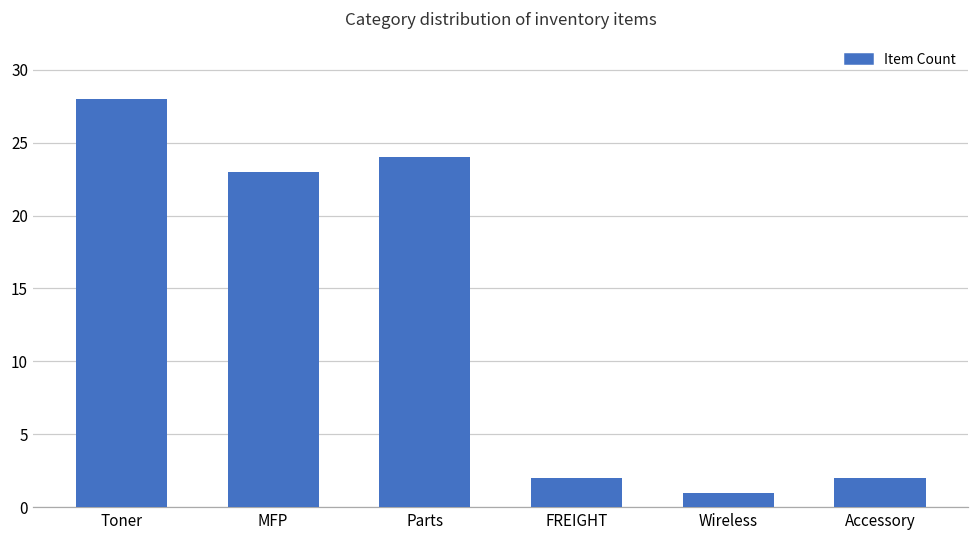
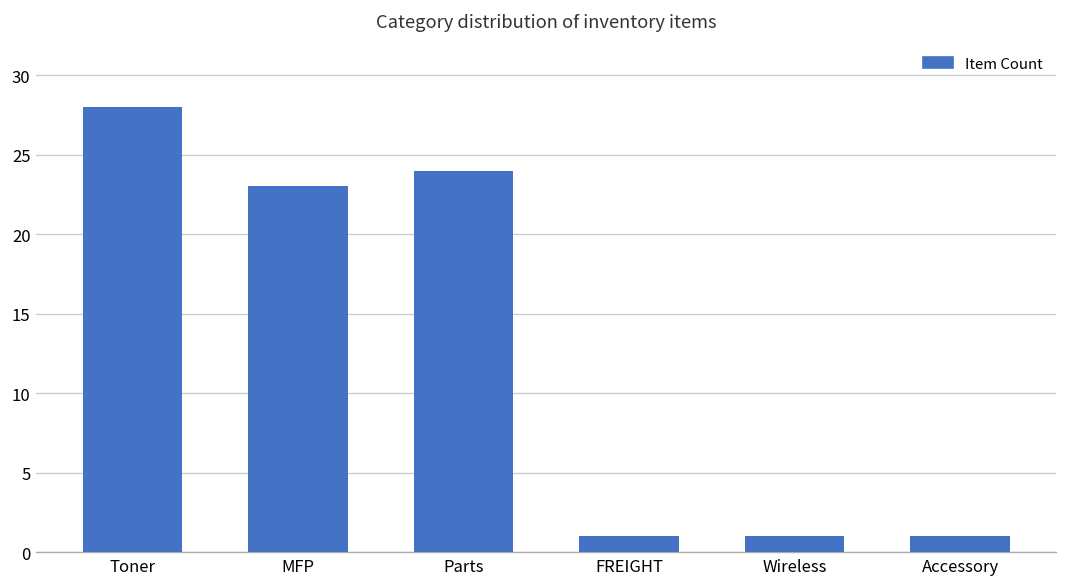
  {
    "Toner": 28,
    "MFP": 23,
    "Parts": 24,
-   "FREIGHT": 2,
+   "FREIGHT": 1,
    "Wireless": 1,
-   "Accessory": 2
+   "Accessory": 1
  }
